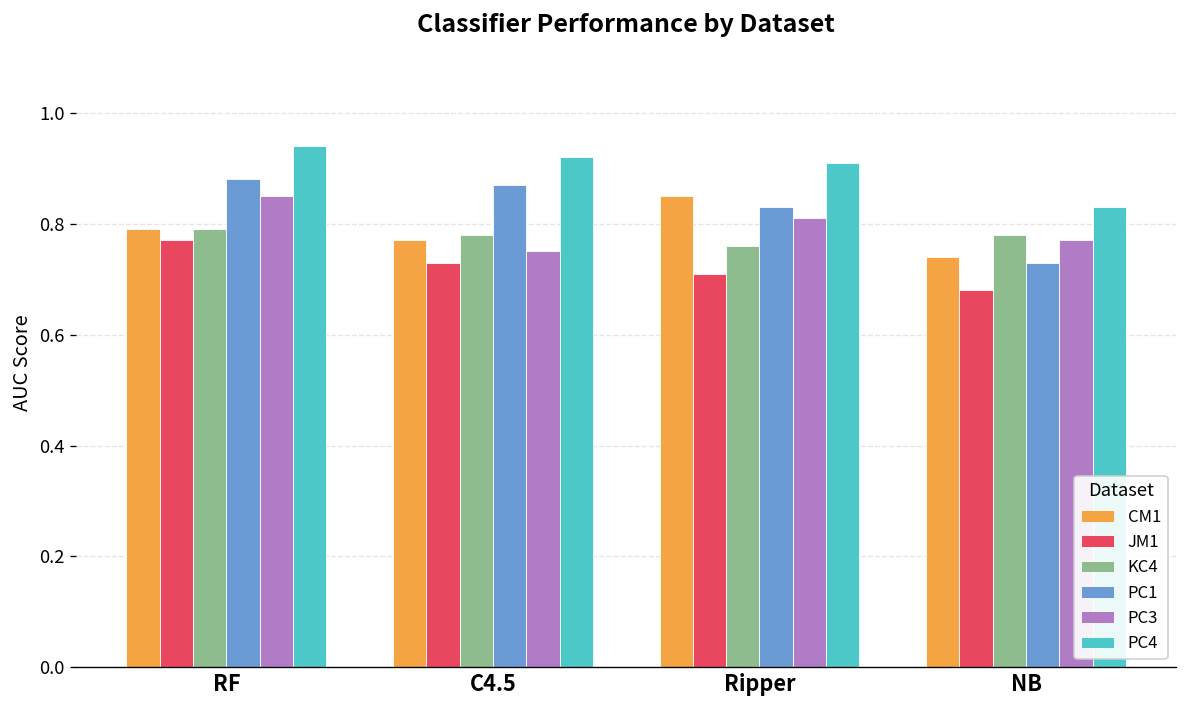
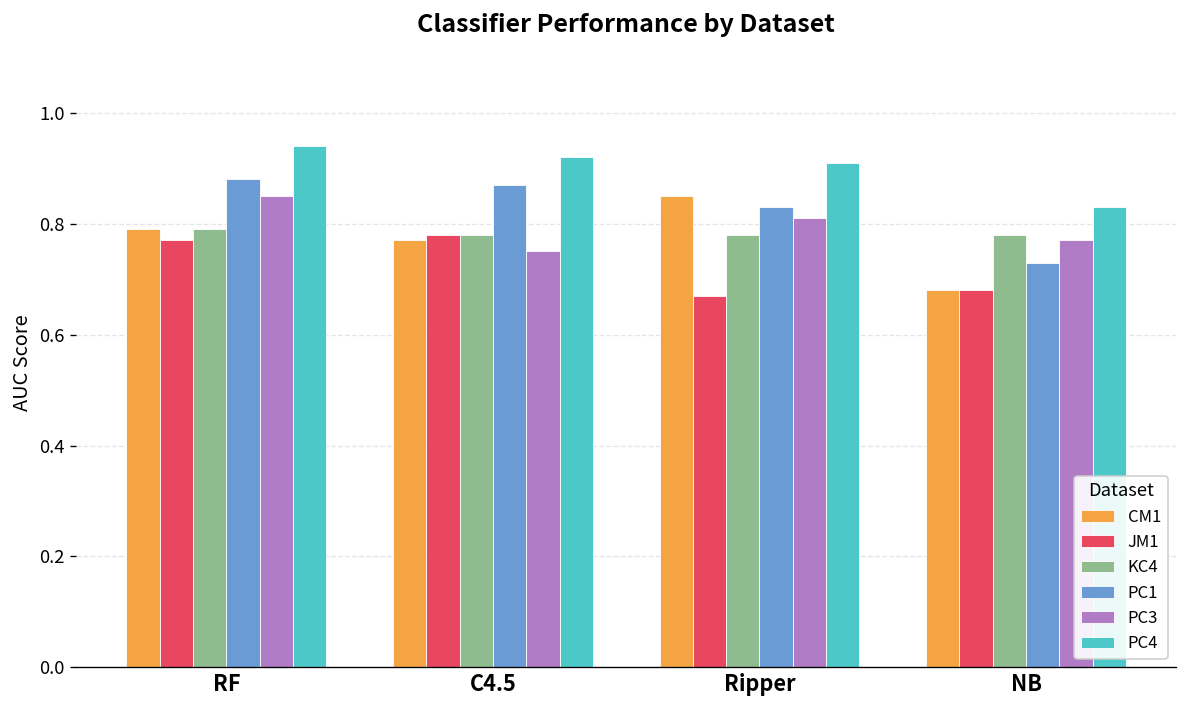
  {
    "CM1": {
      "RF": 0.79,
      "C4.5": 0.77,
      "Ripper": 0.85,
-     "NB": 0.74
+     "NB": 0.68
    },
    "JM1": {
      "RF": 0.77,
-     "C4.5": 0.73,
-     "Ripper": 0.71,
+     "C4.5": 0.78,
+     "Ripper": 0.67,
      "NB": 0.68
    },
    "KC4": {
      "RF": 0.79,
      "C4.5": 0.78,
-     "Ripper": 0.76,
+     "Ripper": 0.78,
      "NB": 0.78
    },
    "PC3": {
      "RF": 0.85,
      "C4.5": 0.75,
      "Ripper": 0.81,
      "NB": 0.77
    }
  }
